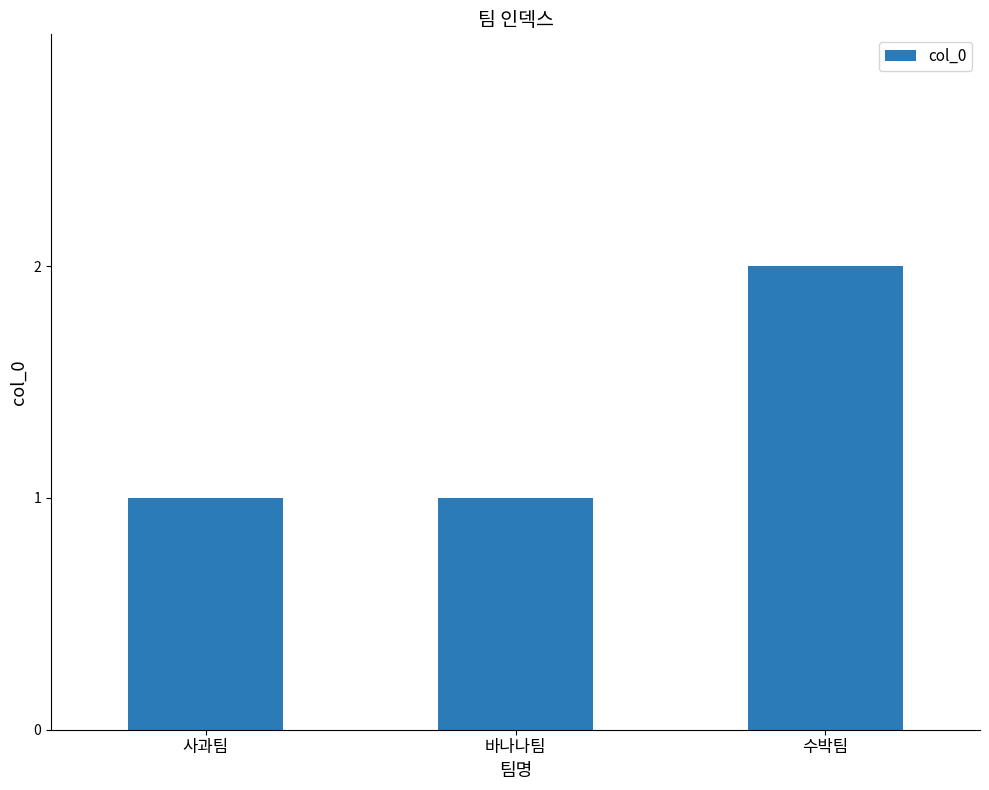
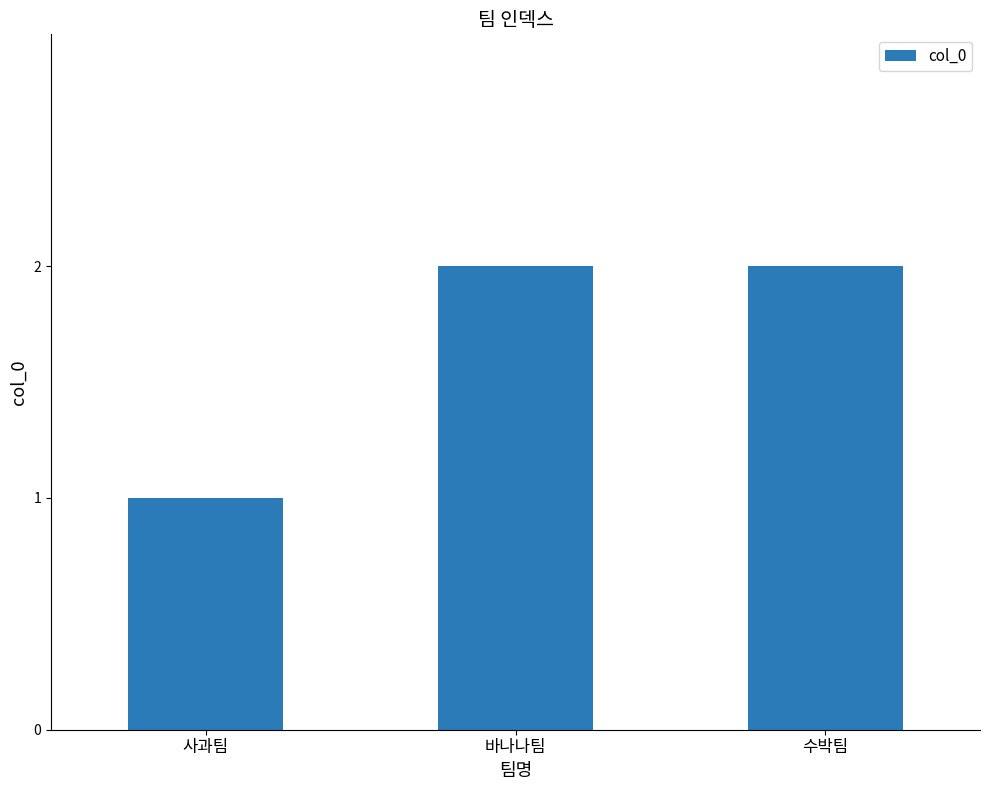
  {
    "사과팀": 1,
-   "바나나팀": 1,
+   "바나나팀": 2,
    "수박팀": 2
  }
